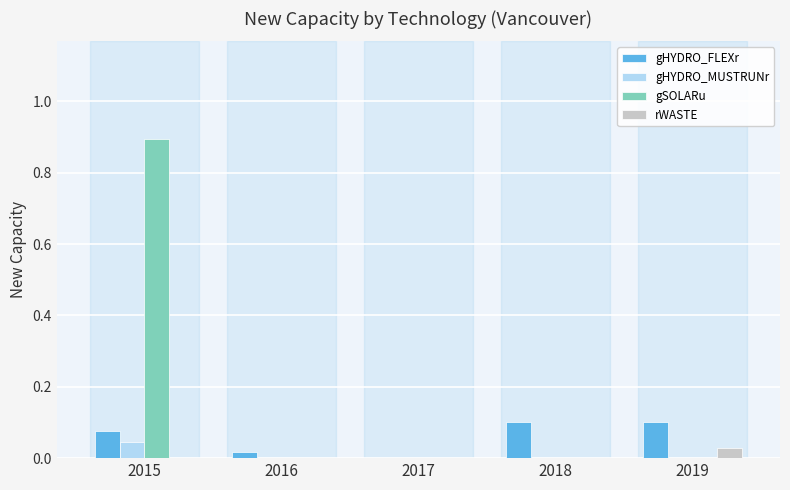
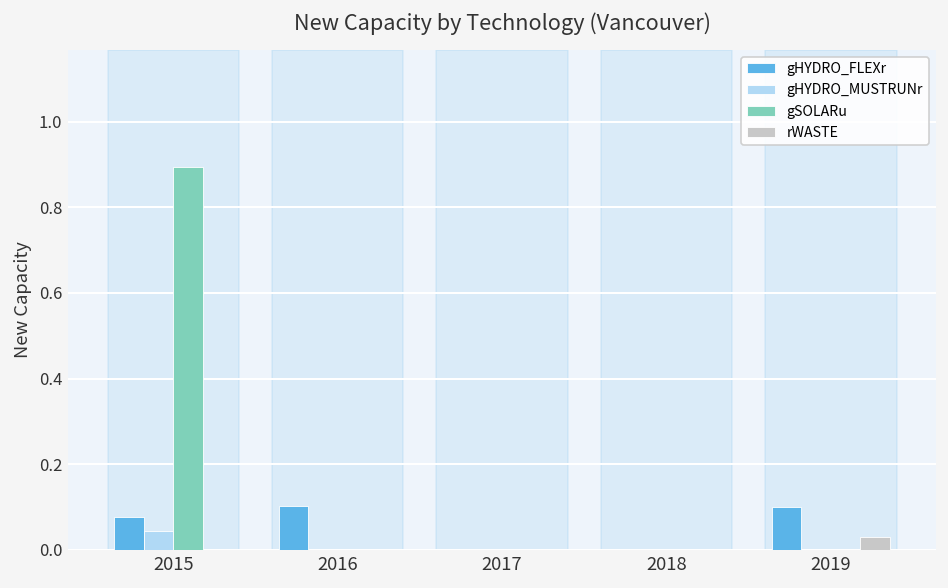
  {
    "gHYDRO_FLEXr": {
      "2015": 0.08,
-     "2016": 0.02,
+     "2016": 0.10,
      "2017": 0.00,
-     "2018": 0.1,
+     "2018": 0.0,
      "2019": 0.10
    },
    "gSOLARu": {
      "2015": 0.89,
      "2016": 0.00,
      "2017": 0.00,
      "2018": 0.00,
      "2019": 0.00
    }
  }
